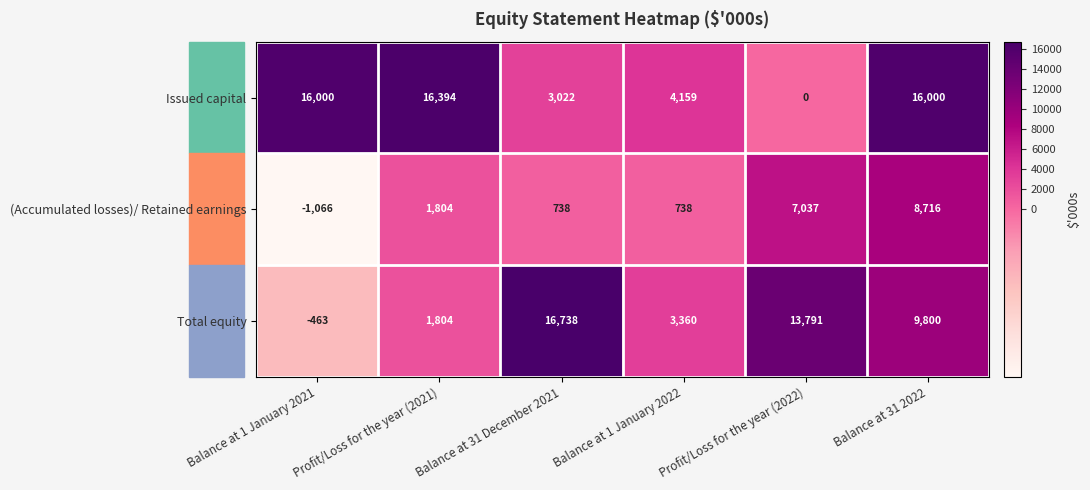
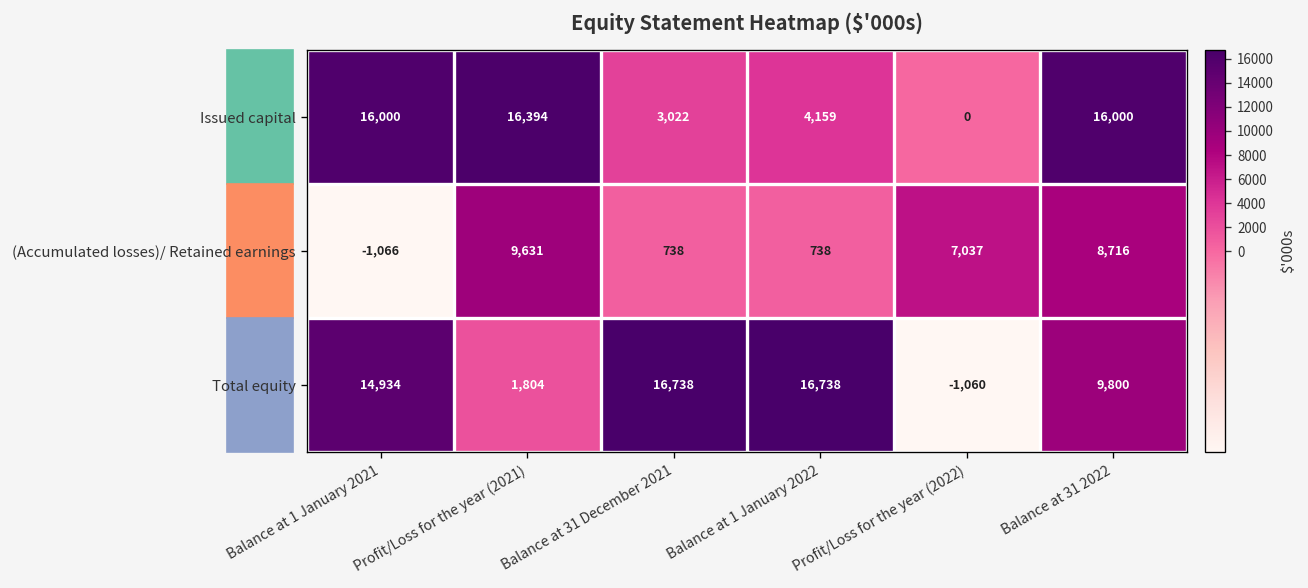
  {
    "Issued capital": {
      "Balance at 1 January 2021": "16,000",
      "Profit/Loss for the year (2021)": "16,394",
      "Balance at 31 December 2021": "3,022",
      "Balance at 1 January 2022": "4,159",
      "Profit/Loss for the year (2022)": "0",
      "Balance at 31 2022": "16,000"
    },
    "(Accumulated losses)/ Retained earnings": {
      "Balance at 1 January 2021": "-1,066",
-     "Profit/Loss for the year (2021)": "1,804",
+     "Profit/Loss for the year (2021)": "9,631",
      "Balance at 31 December 2021": "738",
      "Balance at 1 January 2022": "738",
      "Profit/Loss for the year (2022)": "7,037",
      "Balance at 31 2022": "8,716"
    },
    "Total equity": {
-     "Balance at 1 January 2021": "-463",
+     "Balance at 1 January 2021": "14,934",
      "Profit/Loss for the year (2021)": "1,804",
      "Balance at 31 December 2021": "16,738",
-     "Balance at 1 January 2022": "3,360",
-     "Profit/Loss for the year (2022)": "13,791",
+     "Balance at 1 January 2022": "16,738",
+     "Profit/Loss for the year (2022)": "-1,060",
      "Balance at 31 2022": "9,800"
    }
  }
